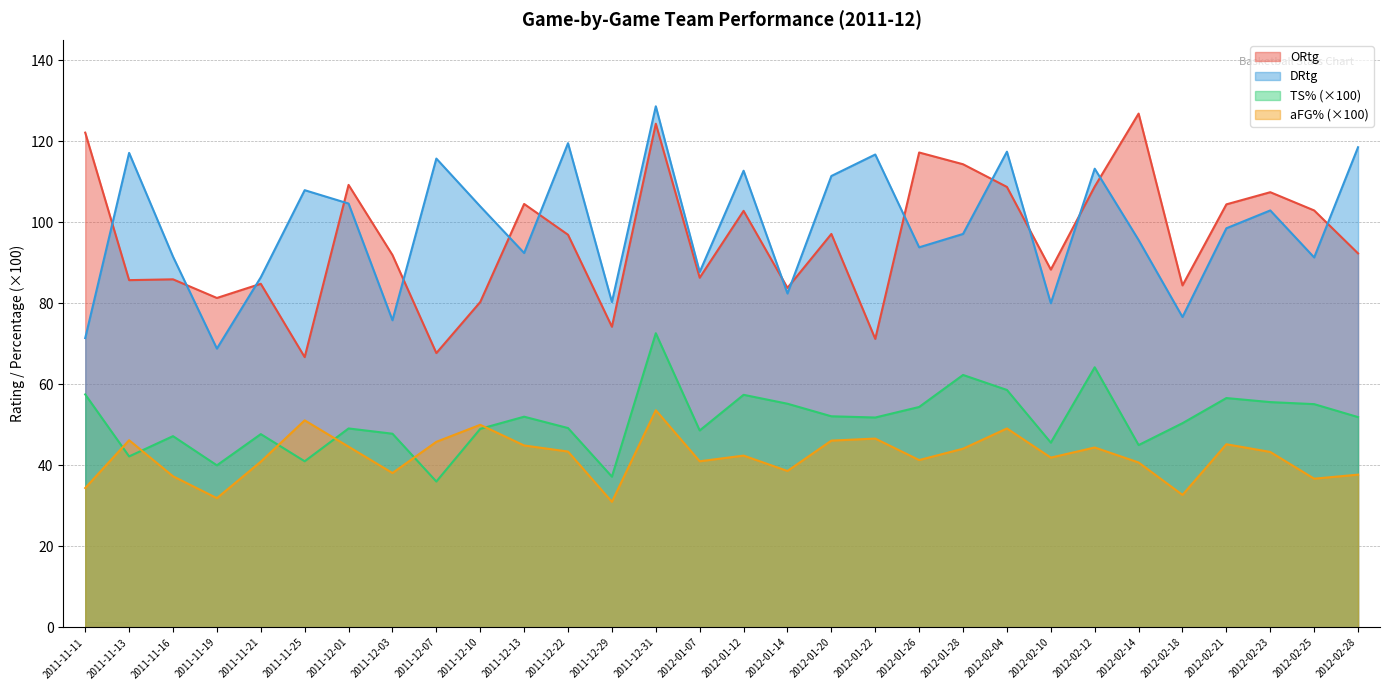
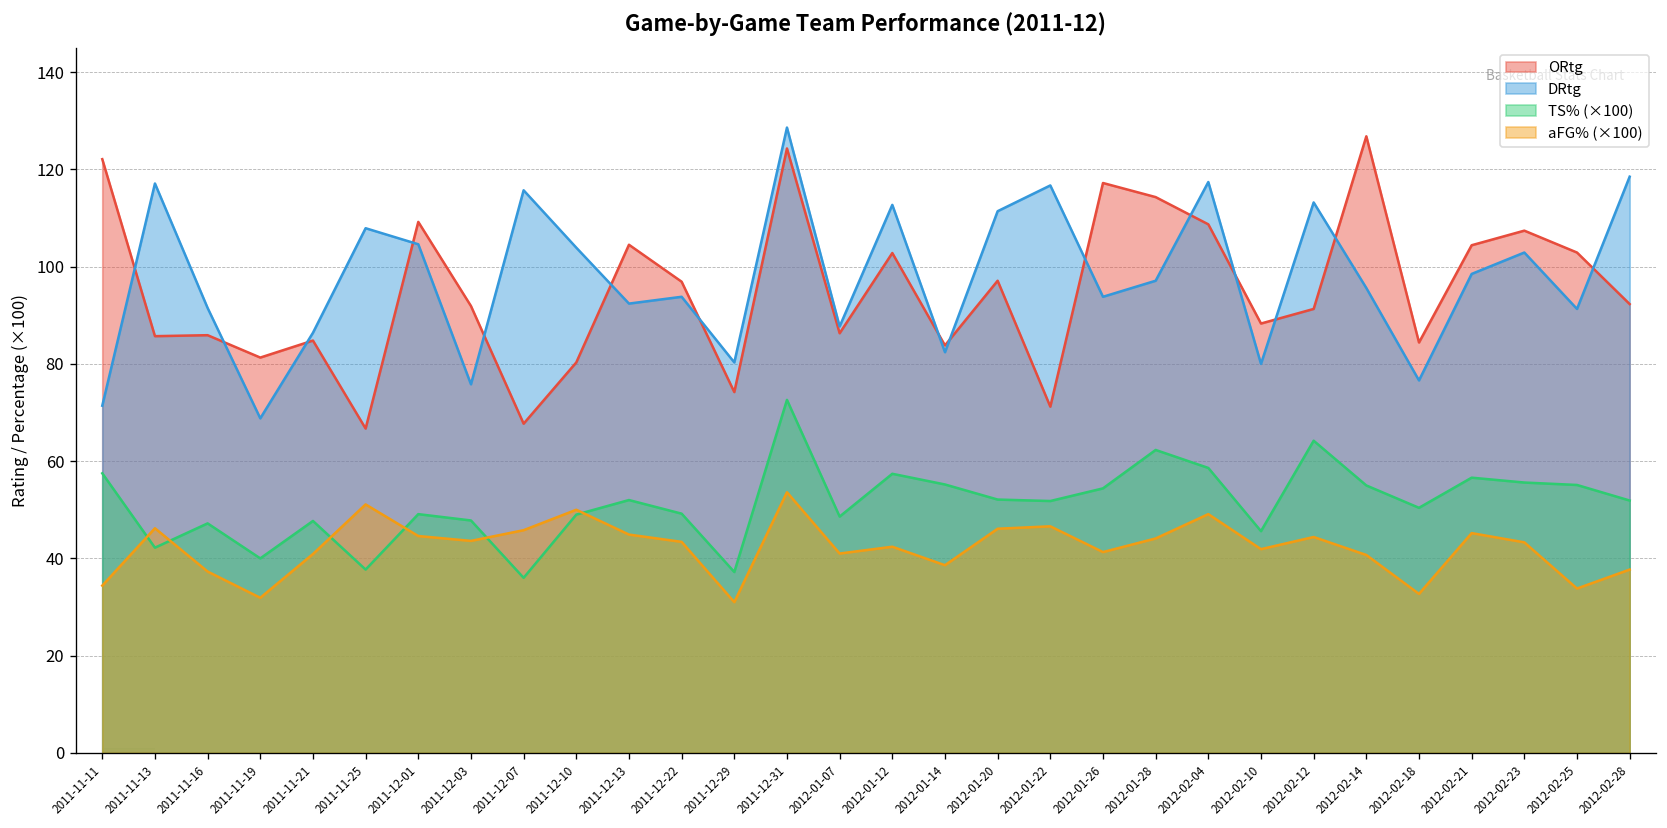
  {
    "ORtg": {
      "2011-11-11": 122,
      "2011-11-13": 86,
      "2011-11-16": 86,
      "2011-11-19": 81,
      "2011-11-21": 85,
      "2011-11-25": 67,
      "2011-12-01": 109,
      "2011-12-03": 92,
      "2011-12-07": 68,
      "2011-12-10": 80,
      "2011-12-13": 105,
      "2011-12-22": 97,
      "2011-12-29": 74,
      "2011-12-31": 124,
      "2012-01-07": 86,
      "2012-01-12": 103,
      "2012-01-14": 84,
      "2012-01-20": 97,
      "2012-01-22": 71,
      "2012-01-26": 117,
      "2012-01-28": 114,
      "2012-02-04": 109,
      "2012-02-10": 88,
-     "2012-02-12": 109,
+     "2012-02-12": 91,
      "2012-02-14": 127,
      "2012-02-18": 84,
      "2012-02-21": 104,
      "2012-02-23": 107,
      "2012-02-25": 103,
      "2012-02-28": 92
    },
    "DRtg": {
      "2011-11-11": 71,
      "2011-11-13": 117,
      "2011-11-16": 92,
      "2011-11-19": 69,
      "2011-11-21": 86,
      "2011-11-25": 108,
      "2011-12-01": 105,
      "2011-12-03": 76,
      "2011-12-07": 116,
      "2011-12-10": 104,
      "2011-12-13": 92,
-     "2011-12-22": 120,
+     "2011-12-22": 94,
      "2011-12-29": 80,
      "2011-12-31": 129,
      "2012-01-07": 88,
      "2012-01-12": 113,
      "2012-01-14": 82,
      "2012-01-20": 111,
      "2012-01-22": 117,
      "2012-01-26": 94,
      "2012-01-28": 97,
      "2012-02-04": 117,
      "2012-02-10": 80,
      "2012-02-12": 113,
      "2012-02-14": 96,
      "2012-02-18": 77,
      "2012-02-21": 99,
      "2012-02-23": 103,
      "2012-02-25": 91,
      "2012-02-28": 119
    },
    "TS% (×100)": {
      "2011-11-11": 57,
      "2011-11-13": 42,
      "2011-11-16": 47,
      "2011-11-19": 40,
      "2011-11-21": 48,
-     "2011-11-25": 41,
+     "2011-11-25": 38,
      "2011-12-01": 49,
      "2011-12-03": 48,
      "2011-12-07": 36,
      "2011-12-10": 49,
      "2011-12-13": 52,
      "2011-12-22": 49,
      "2011-12-29": 37,
      "2011-12-31": 73,
      "2012-01-07": 49,
      "2012-01-12": 57,
      "2012-01-14": 55,
      "2012-01-20": 52,
      "2012-01-22": 52,
      "2012-01-26": 54,
      "2012-01-28": 62,
      "2012-02-04": 59,
      "2012-02-10": 46,
      "2012-02-12": 64,
-     "2012-02-14": 45,
+     "2012-02-14": 55,
      "2012-02-18": 50,
      "2012-02-21": 57,
      "2012-02-23": 56,
      "2012-02-25": 55,
      "2012-02-28": 52
    },
    "aFG% (×100)": {
      "2011-11-11": 34,
      "2011-11-13": 46,
      "2011-11-16": 37,
      "2011-11-19": 32,
      "2011-11-21": 41,
      "2011-11-25": 51,
      "2011-12-01": 45,
-     "2011-12-03": 38,
+     "2011-12-03": 44,
      "2011-12-07": 46,
      "2011-12-10": 50,
      "2011-12-13": 45,
      "2011-12-22": 43,
      "2011-12-29": 31,
      "2011-12-31": 54,
      "2012-01-07": 41,
      "2012-01-12": 42,
      "2012-01-14": 39,
      "2012-01-20": 46,
      "2012-01-22": 47,
      "2012-01-26": 41,
      "2012-01-28": 44,
      "2012-02-04": 49,
      "2012-02-10": 42,
      "2012-02-12": 44,
      "2012-02-14": 41,
      "2012-02-18": 33,
      "2012-02-21": 45,
      "2012-02-23": 43,
-     "2012-02-25": 37,
+     "2012-02-25": 34,
      "2012-02-28": 38
    }
  }
